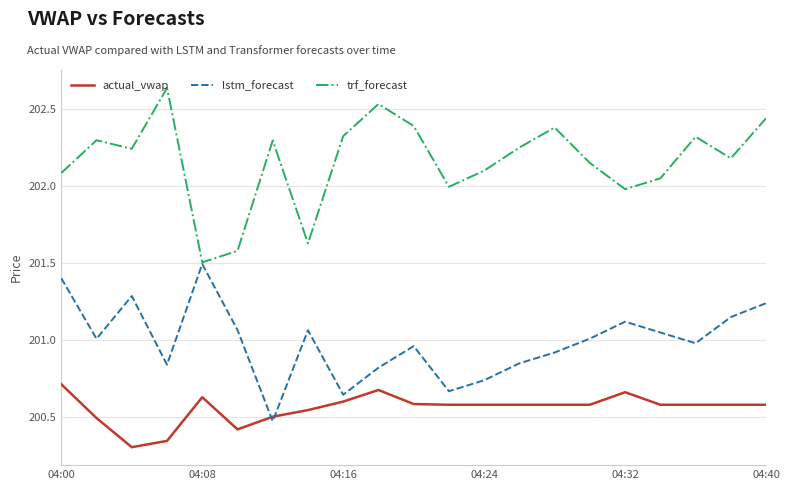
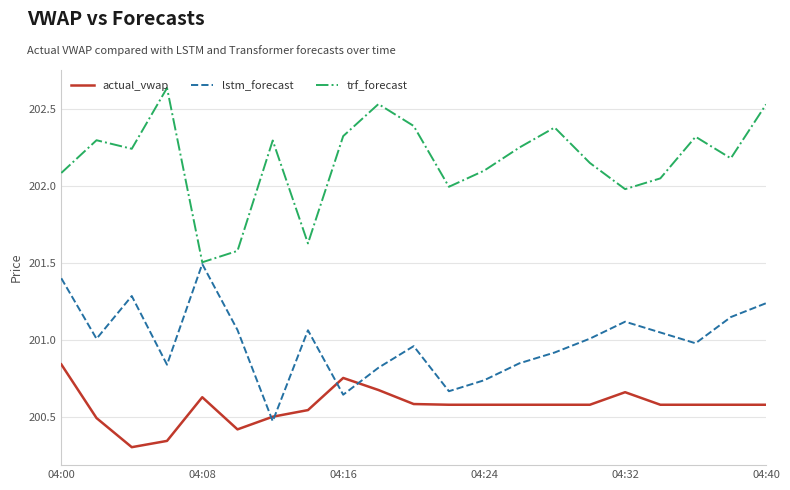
  {
    "actual_vwap": {
-     "04:00": 200.71,
+     "04:00": 200.84,
      "04:08": 200.63,
-     "04:16": 200.60,
+     "04:16": 200.76,
      "04:24": 200.58,
      "04:32": 200.66,
      "04:40": 200.58
    },
    "lstm_forecast": {
      "04:00": 201.40,
      "04:16": 200.65,
      "04:24": 200.74,
      "04:32": 201.12,
      "04:40": 201.24
    },
    "trf_forecast": {
      "04:00": 202.09,
      "04:16": 202.32,
      "04:24": 202.10,
      "04:32": 201.98,
-     "04:40": 202.44
+     "04:40": 202.53
    }
  }
